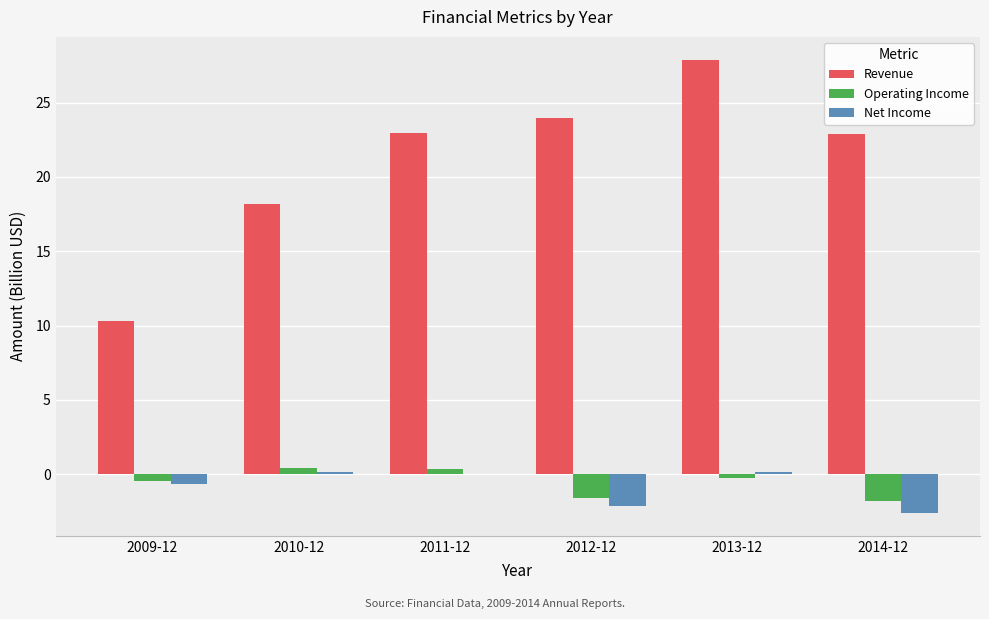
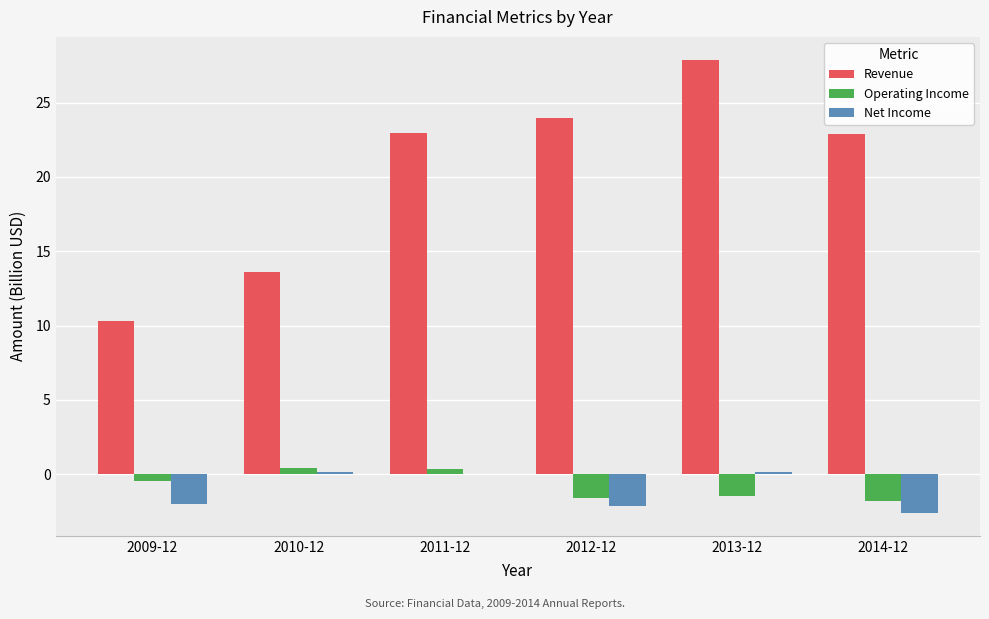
  {
    "Revenue": {
      "2009-12": 10.3,
-     "2010-12": 18.2,
+     "2010-12": 13.6,
      "2011-12": 23.0,
      "2012-12": 24.0,
      "2013-12": 27.9,
      "2014-12": 22.9
    },
    "Operating Income": {
      "2009-12": -0.5,
      "2010-12": 0.4,
      "2011-12": 0.4,
      "2012-12": -1.6,
-     "2013-12": -0.2,
+     "2013-12": -1.5,
      "2014-12": -1.8
    },
    "Net Income": {
-     "2009-12": -0.7,
+     "2009-12": -2.0,
      "2012-12": -2.2,
      "2014-12": -2.6
    }
  }
